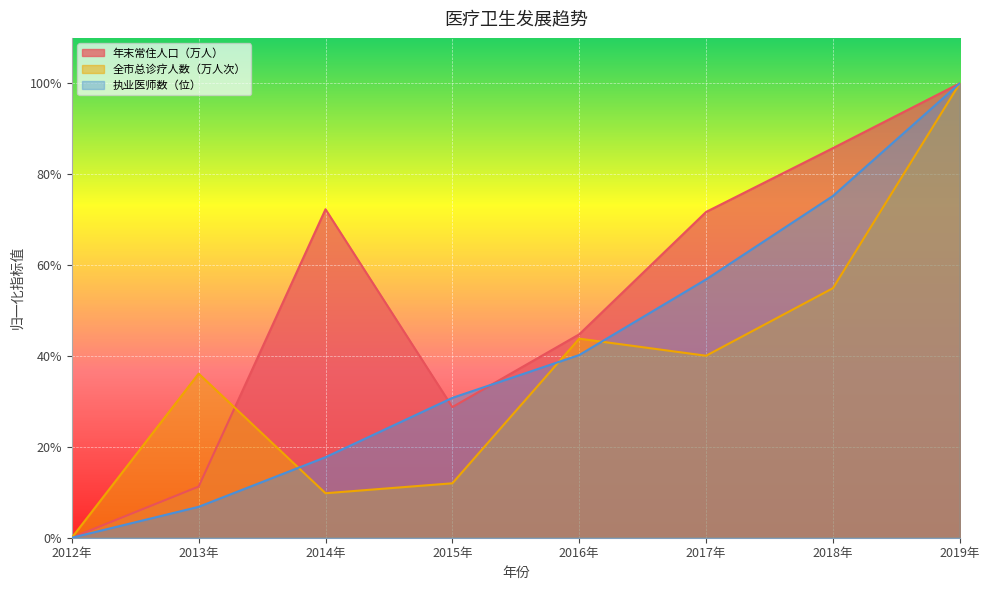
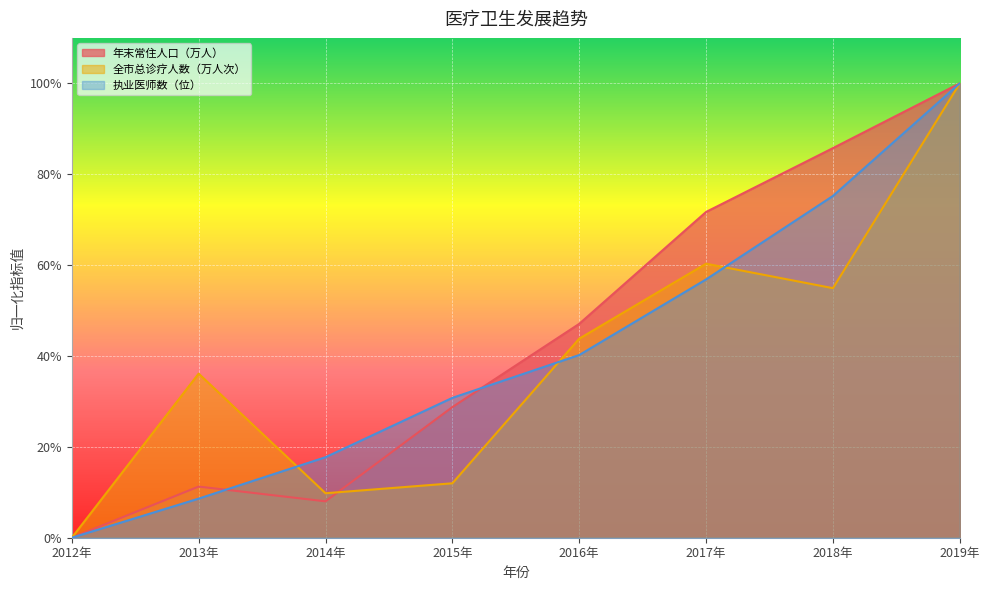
  {
    "年末常住人口（万人）": {
      "2013年": "11%",
-     "2014年": "72%",
+     "2014年": "8%",
      "2015年": "29%",
-     "2016年": "45%",
+     "2016年": "47%",
      "2017年": "72%",
      "2018年": "86%"
    },
    "全市总诊疗人数（万人次）": {
      "2013年": "36%",
      "2014年": "10%",
      "2015年": "12%",
      "2016年": "44%",
-     "2017年": "40%",
+     "2017年": "60%",
      "2018年": "55%"
    },
    "执业医师数（位）": {
-     "2013年": "7%",
+     "2013年": "9%",
      "2014年": "18%",
      "2015年": "31%",
      "2016年": "40%",
      "2017年": "57%",
      "2018年": "75%"
    }
  }
